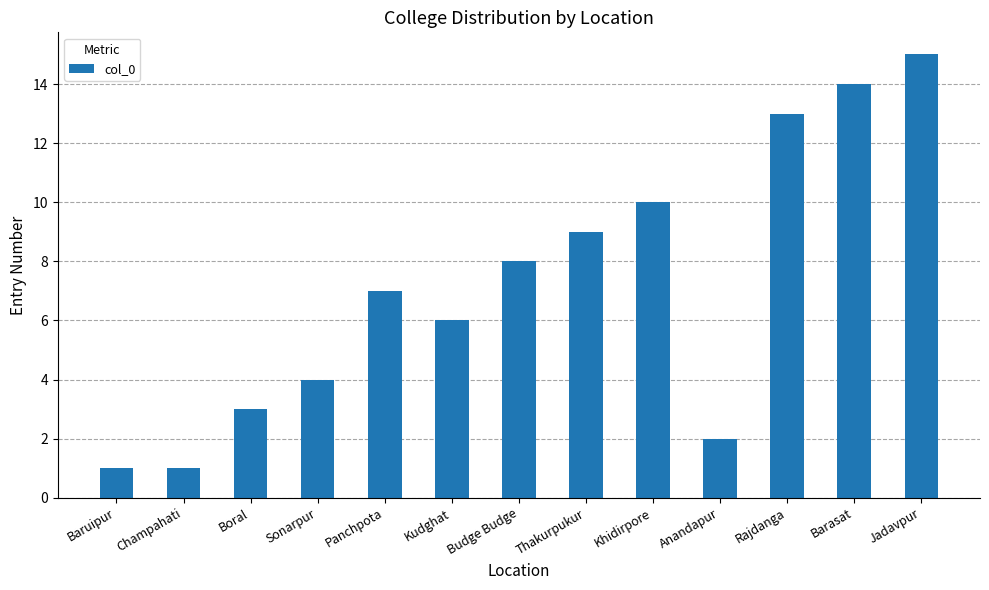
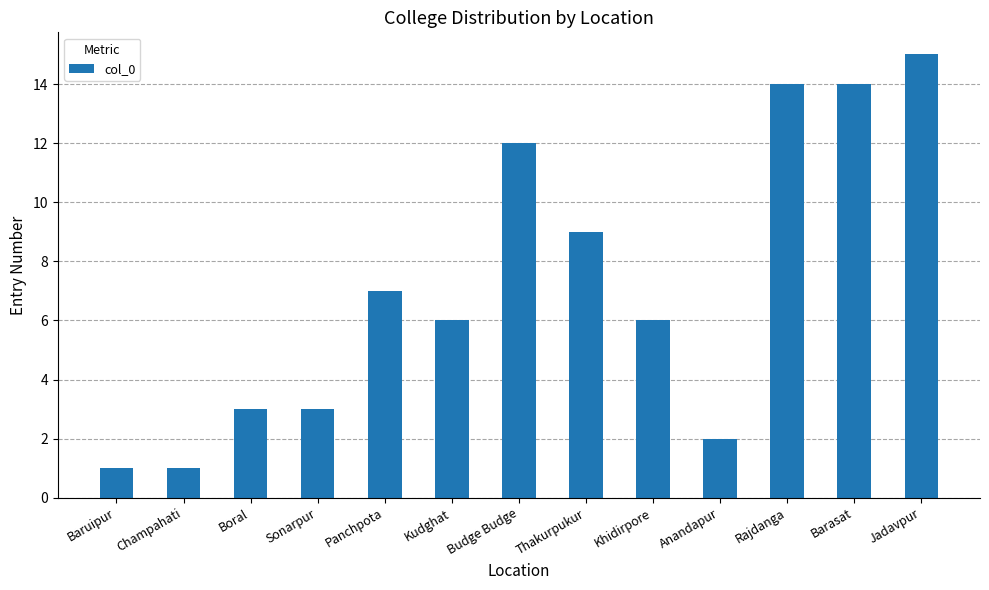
  {
    "Baruipur": 1,
    "Champahati": 1,
    "Boral": 3,
-   "Sonarpur": 4,
+   "Sonarpur": 3,
    "Panchpota": 7,
    "Kudghat": 6,
-   "Budge Budge": 8,
+   "Budge Budge": 12,
    "Thakurpukur": 9,
-   "Khidirpore": 10,
+   "Khidirpore": 6,
    "Anandapur": 2,
-   "Rajdanga": 13,
+   "Rajdanga": 14,
    "Barasat": 14,
    "Jadavpur": 15
  }
